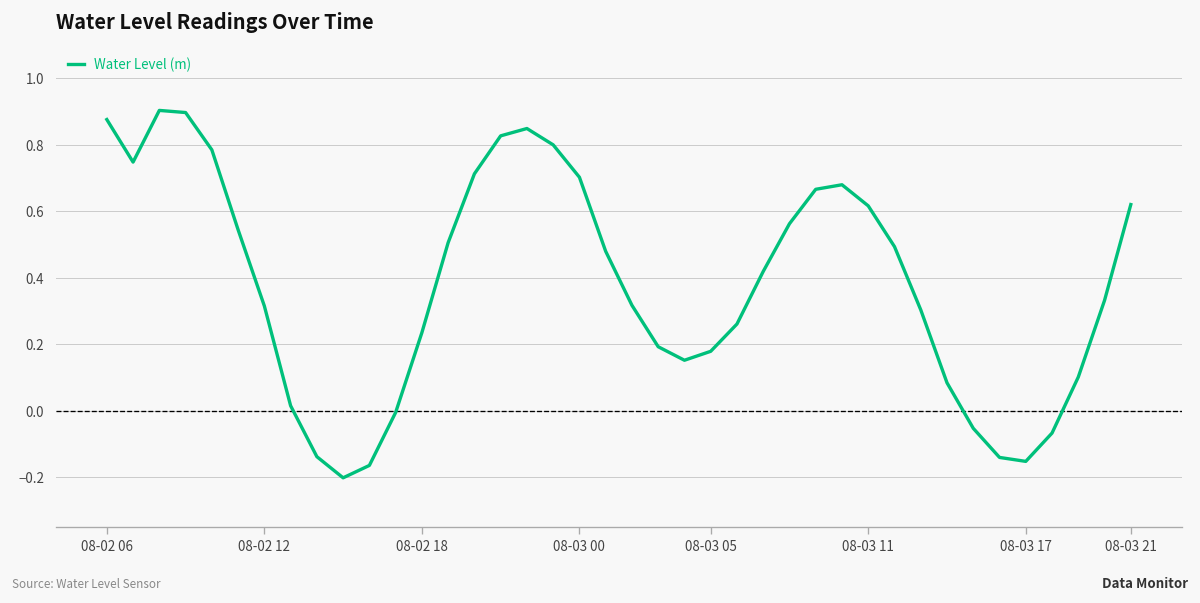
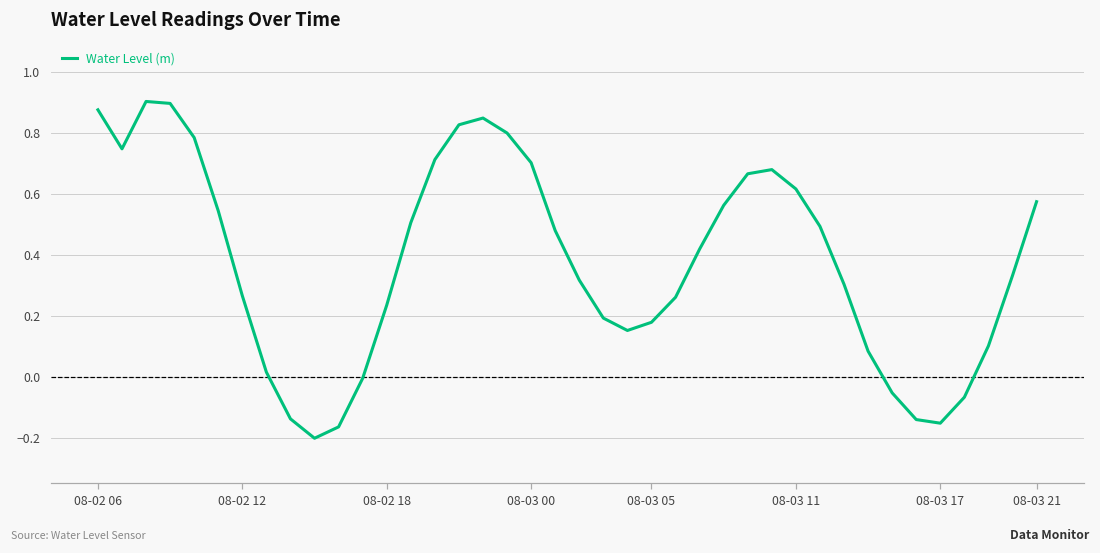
  {
    "08-02 06": 0.88,
-   "08-02 12": 0.31,
+   "08-02 12": 0.27,
    "08-02 18": 0.23,
    "08-03 00": 0.70,
    "08-03 05": 0.18,
    "08-03 11": 0.62,
    "08-03 17": -0.15,
-   "08-03 21": 0.62
+   "08-03 21": 0.57
  }
